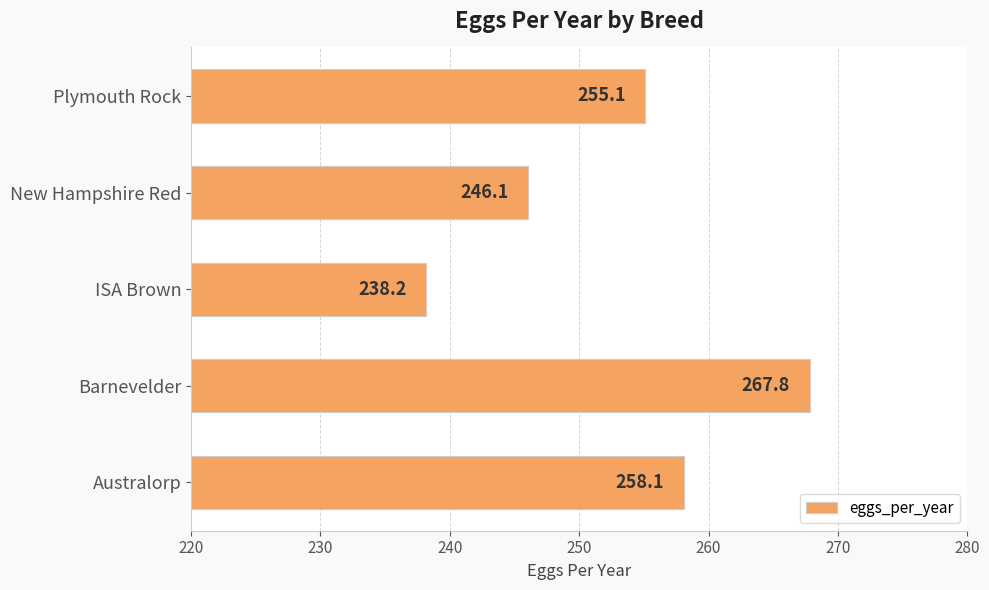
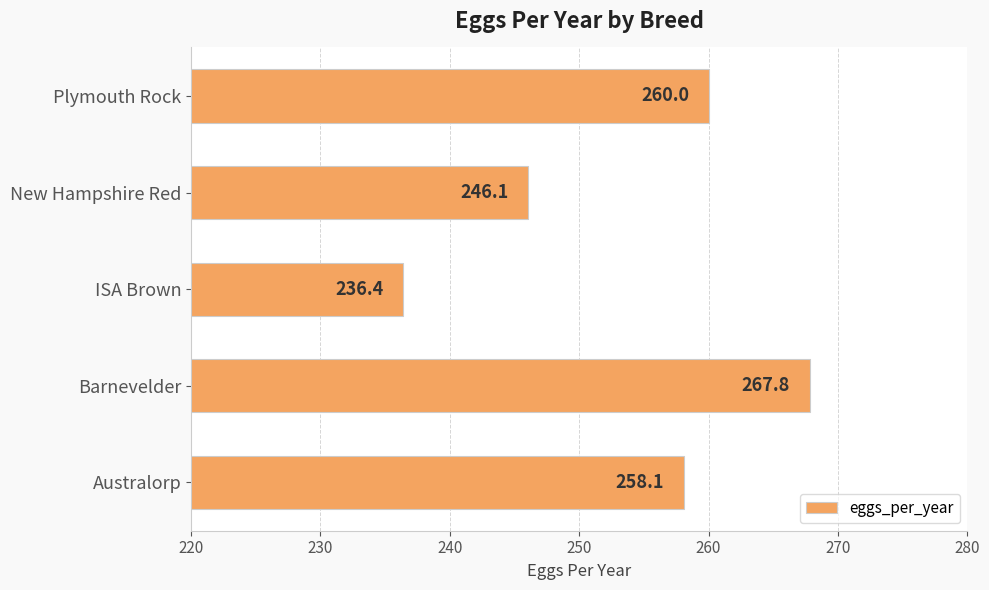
  {
-   "Plymouth Rock": 255.1,
+   "Plymouth Rock": 260.0,
    "New Hampshire Red": 246.1,
-   "ISA Brown": 238.2,
+   "ISA Brown": 236.4,
    "Barnevelder": 267.8,
    "Australorp": 258.1
  }
